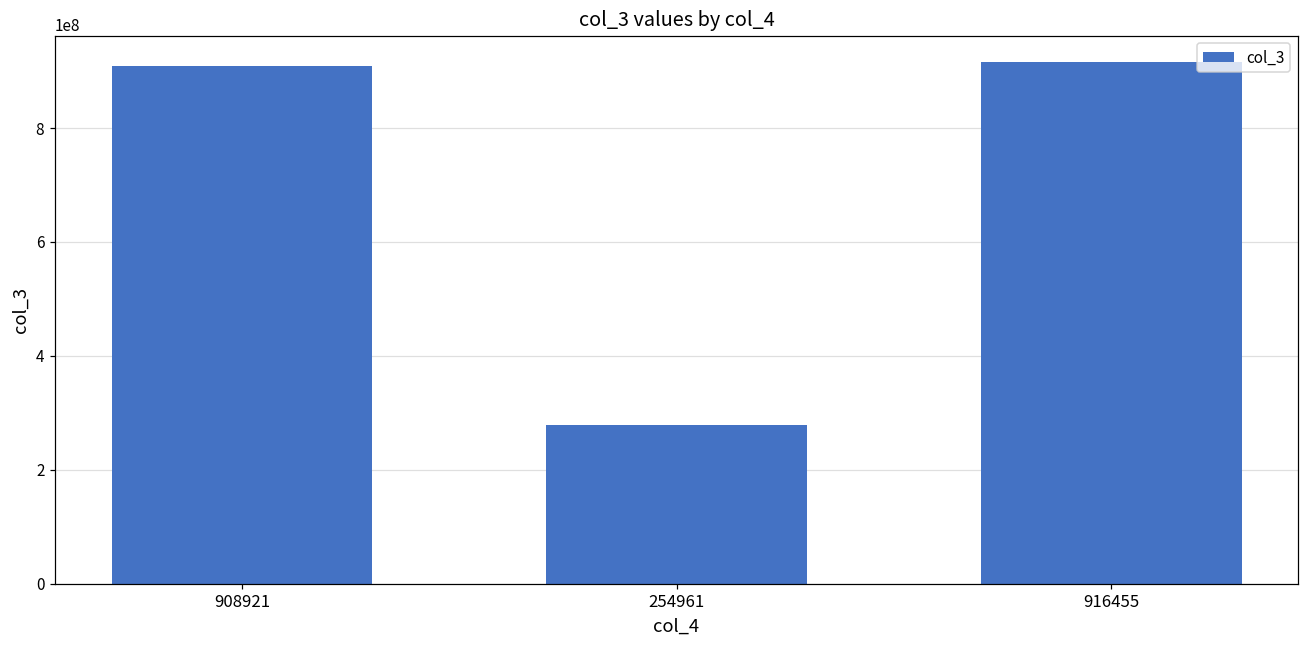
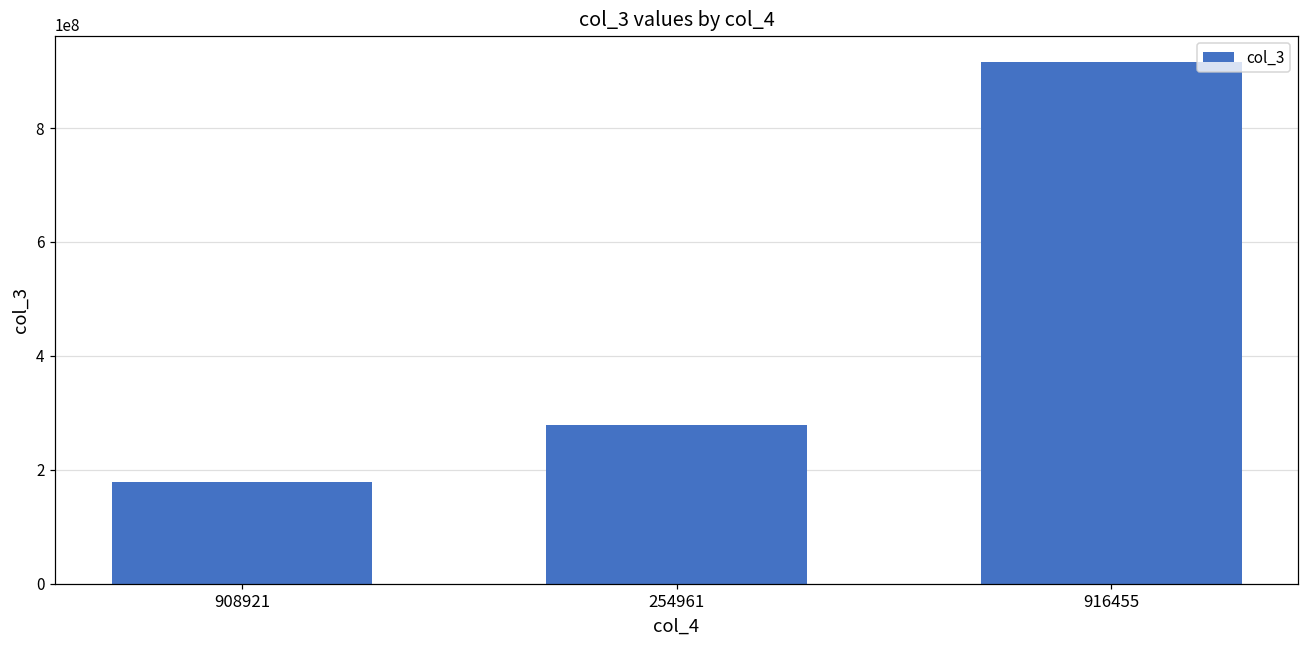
  {
-   "908921": 910000000,
+   "908921": 180000000,
    "254961": 280000000,
    "916455": 920000000
  }
